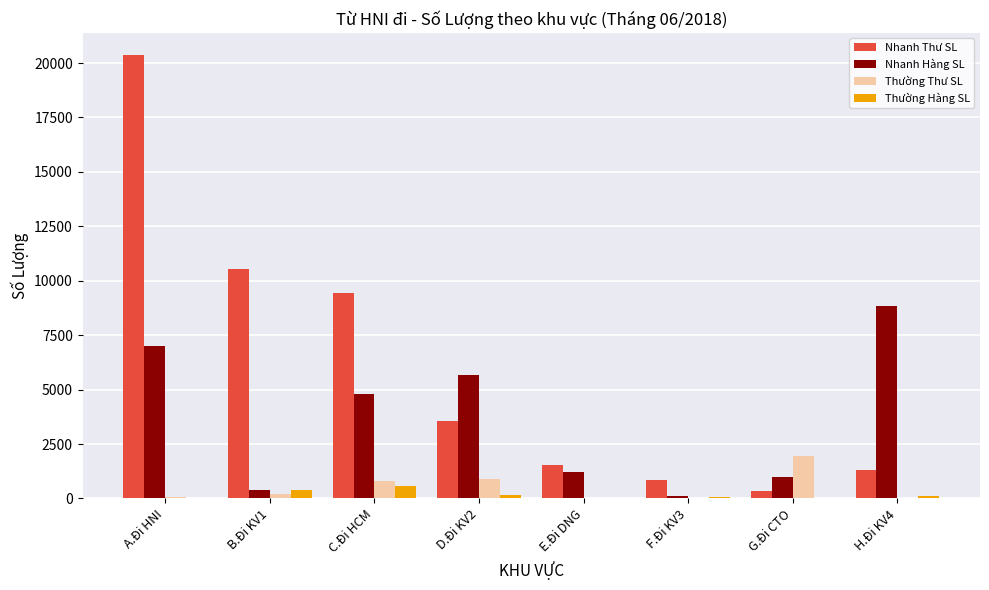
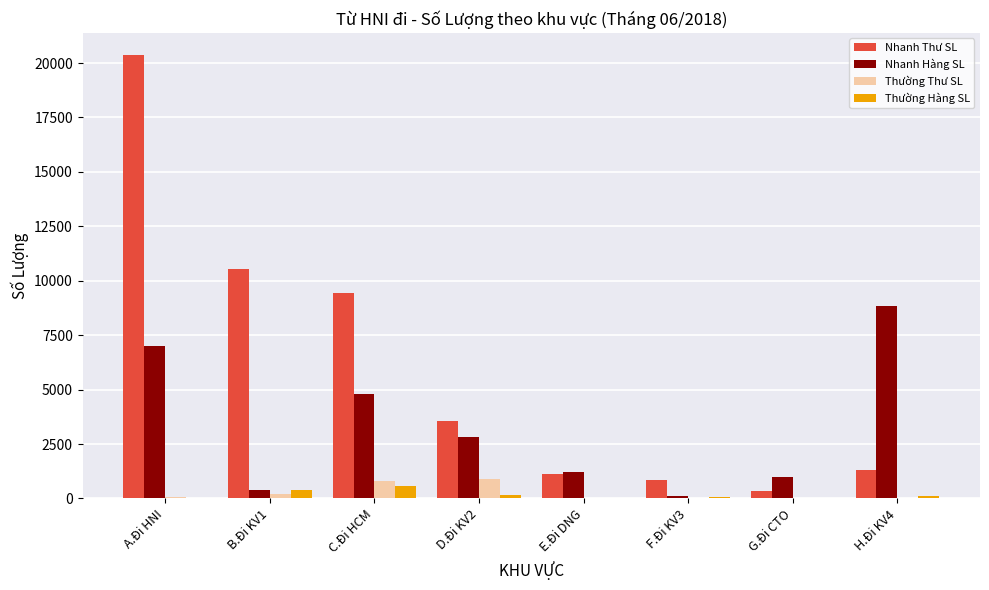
  {
    "Nhanh Thư SL": {
      "A.Đi HNI": 20400,
      "B.Đi KV1": 10500,
      "C.Đi HCM": 9500,
      "D.Đi KV2": 3600,
-     "E.Đi DNG": 1500,
+     "E.Đi DNG": 1100,
      "F.Đi KV3": 800,
      "G.Đi CTO": 400,
      "H.Đi KV4": 1300
    },
    "Nhanh Hàng SL": {
      "A.Đi HNI": 7000,
      "B.Đi KV1": 400,
      "C.Đi HCM": 4800,
-     "D.Đi KV2": 5700,
+     "D.Đi KV2": 2800,
      "E.Đi DNG": 1200,
      "F.Đi KV3": 100,
      "G.Đi CTO": 1000,
      "H.Đi KV4": 8800
    },
    "Thường Thư SL": {
      "B.Đi KV1": 200,
      "C.Đi HCM": 800,
      "D.Đi KV2": 900,
-     "G.Đi CTO": 1900
+     "G.Đi CTO": 0
    },
    "Thường Hàng SL": {
      "B.Đi KV1": 400,
      "C.Đi HCM": 600,
      "D.Đi KV2": 100
    }
  }
